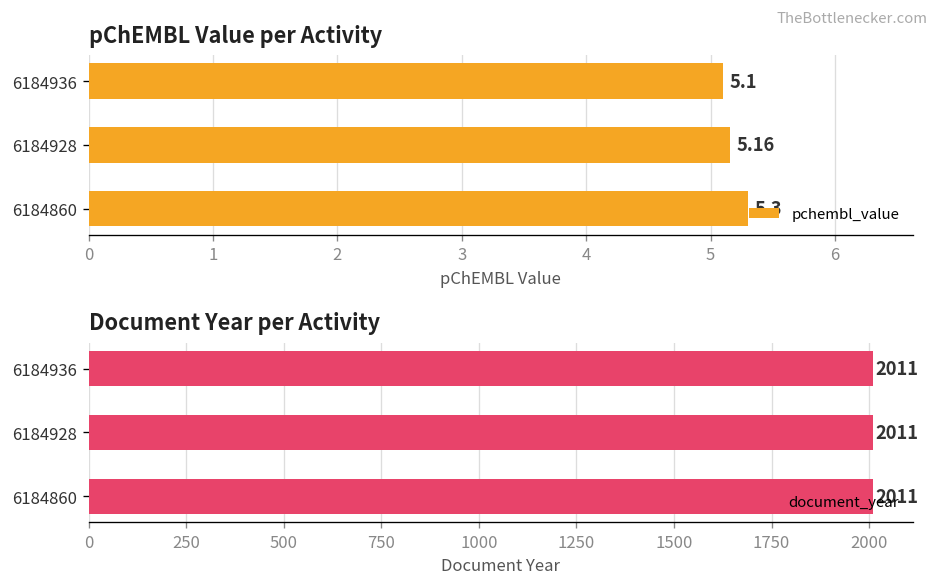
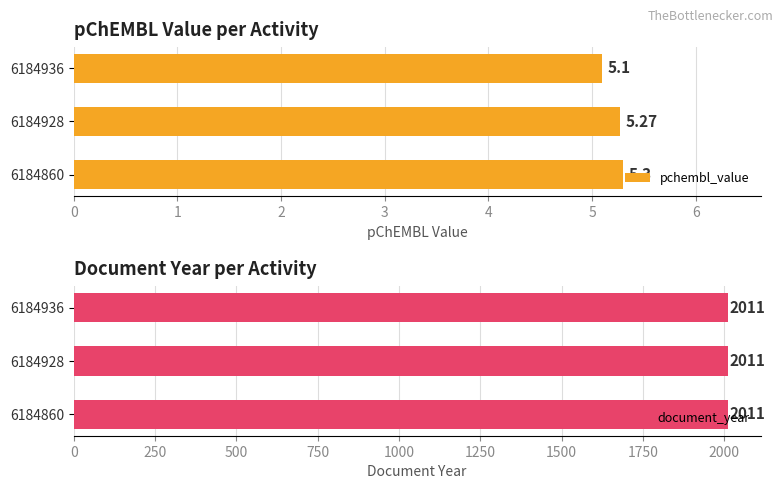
  {
    "pChEMBL Value per Activity": {
      "6184936": 5.1,
-     "6184928": 5.16,
+     "6184928": 5.27,
      "6184860": 5.3
    },
    "Document Year per Activity": {
      "6184936": 2011,
      "6184928": 2011,
      "6184860": 2011
    }
  }
